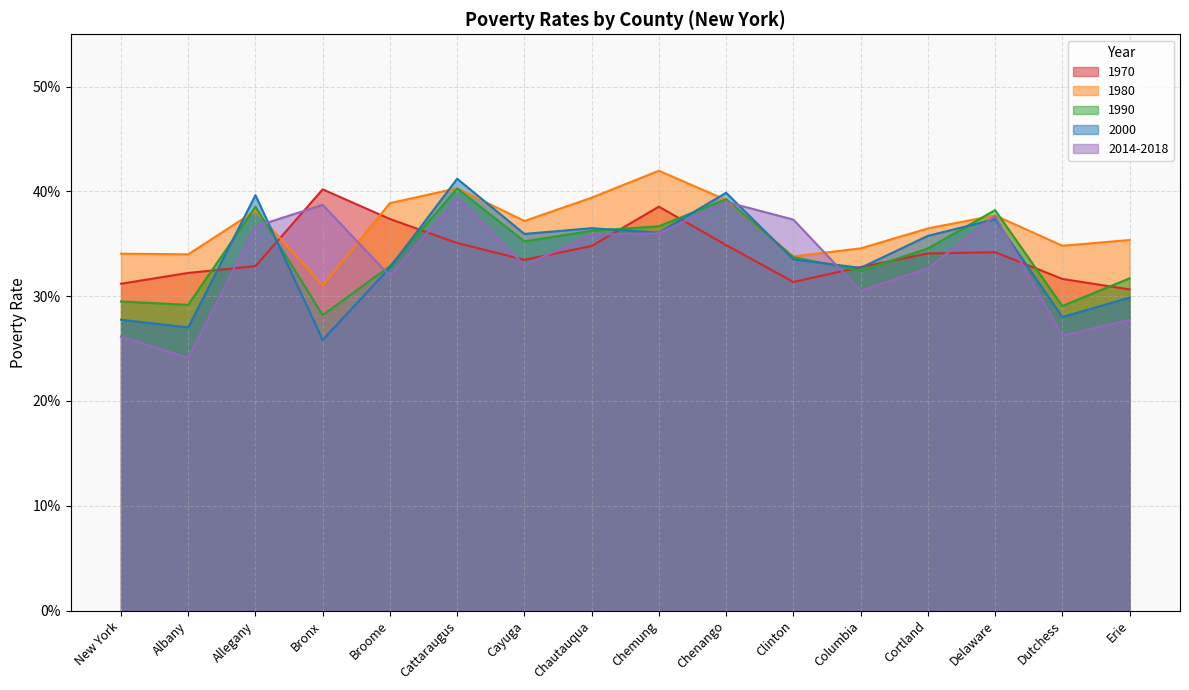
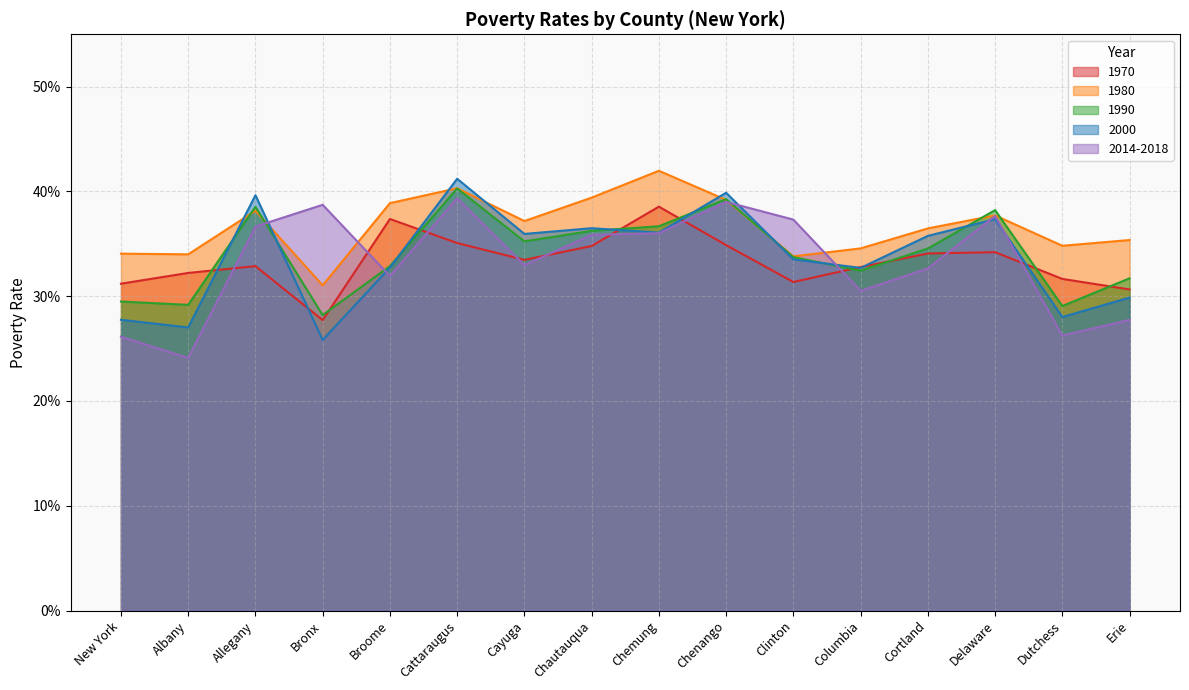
  {
    "1970": {
      "New York": "31.2%",
      "Albany": "32.2%",
      "Allegany": "32.9%",
-     "Bronx": "40.2%",
+     "Bronx": "27.7%",
      "Broome": "37.4%",
      "Cattaraugus": "35.1%",
      "Cayuga": "33.5%",
      "Chautauqua": "34.8%",
      "Chemung": "38.5%",
      "Chenango": "34.9%",
      "Clinton": "31.4%",
      "Cortland": "34.1%",
      "Delaware": "34.2%",
      "Dutchess": "31.7%",
      "Erie": "30.6%"
    },
    "1980": {
      "New York": "34.1%",
      "Albany": "34.0%",
      "Allegany": "38.2%",
      "Bronx": "31.0%",
      "Broome": "38.9%",
      "Cayuga": "37.2%",
      "Chautauqua": "39.4%",
      "Chemung": "42.0%",
      "Columbia": "34.6%",
      "Cortland": "36.5%",
      "Dutchess": "34.8%",
      "Erie": "35.4%"
    },
    "1990": {
      "New York": "29.5%",
      "Albany": "29.2%",
      "Allegany": "38.5%",
      "Bronx": "28.2%",
      "Cayuga": "35.2%",
      "Chautauqua": "36.2%",
      "Chemung": "36.7%",
      "Columbia": "32.4%",
      "Cortland": "34.6%",
      "Delaware": "38.2%",
      "Dutchess": "29.1%",
      "Erie": "31.7%"
    },
    "2000": {
      "New York": "27.8%",
      "Albany": "27.0%",
      "Allegany": "39.6%",
      "Bronx": "25.8%",
      "Cattaraugus": "41.2%",
      "Cayuga": "35.9%",
      "Chautauqua": "36.5%",
      "Chenango": "39.9%",
      "Cortland": "35.8%",
      "Delaware": "37.4%",
      "Dutchess": "28.0%",
      "Erie": "29.9%"
    },
    "2014-2018": {
      "New York": "26.1%",
      "Albany": "24.1%",
      "Allegany": "36.7%",
      "Bronx": "38.7%",
      "Broome": "31.9%",
      "Cattaraugus": "39.4%",
      "Cayuga": "33.0%",
      "Chautauqua": "35.9%",
      "Clinton": "37.3%",
      "Columbia": "30.5%",
      "Cortland": "32.7%",
      "Dutchess": "26.2%",
      "Erie": "27.7%"
    }
  }
